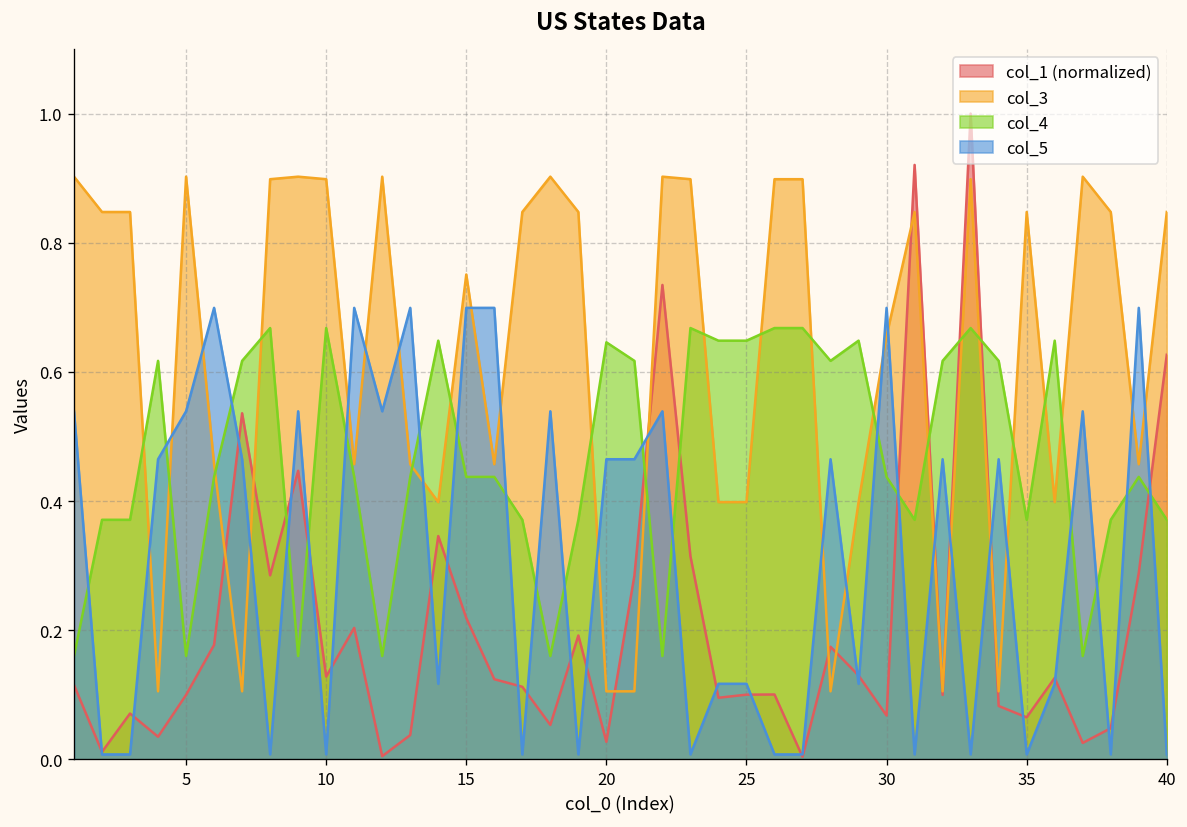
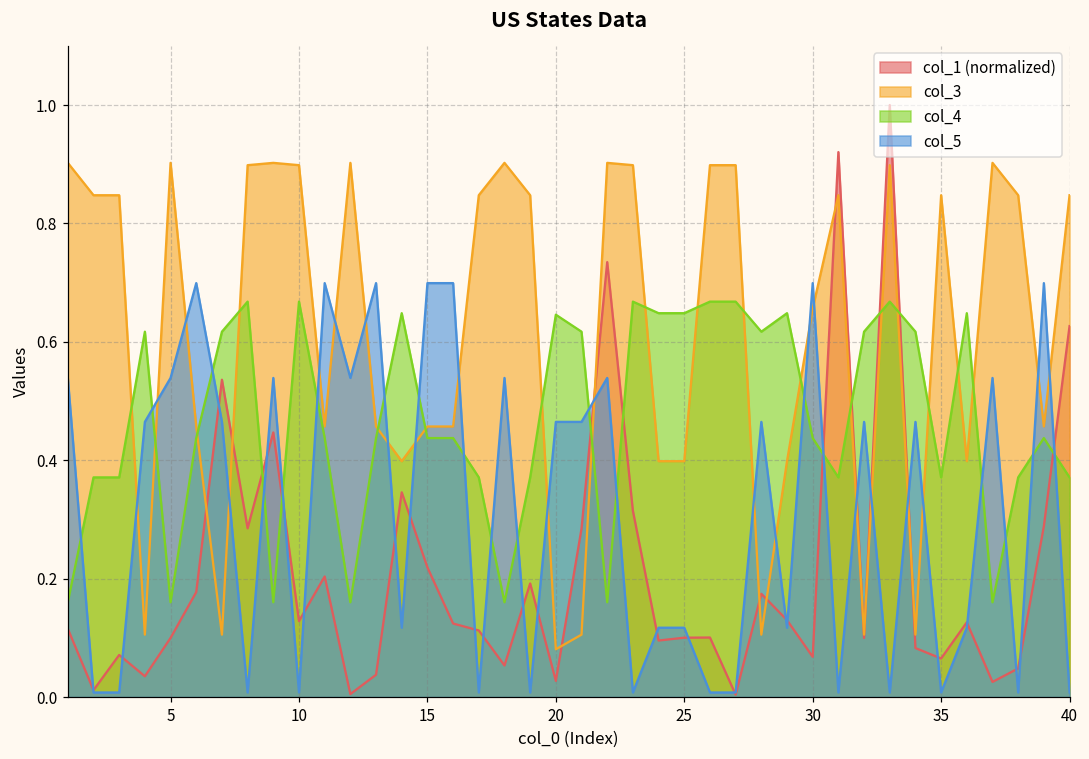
  {
    "col_1 (normalized)": {
      "5": 0.10,
      "10": 0.13,
      "15": 0.22,
      "20": 0.03,
      "25": 0.10,
      "30": 0.07,
      "35": 0.07,
      "40": 0.63
    },
    "col_3": {
      "5": 0.90,
      "10": 0.90,
-     "15": 0.75,
-     "20": 0.11,
+     "15": 0.46,
+     "20": 0.08,
      "25": 0.40,
      "30": 0.66,
      "35": 0.85,
      "40": 0.85
    },
    "col_4": {
      "5": 0.16,
      "10": 0.67,
      "15": 0.44,
      "20": 0.65,
      "25": 0.65,
      "30": 0.44,
      "35": 0.37,
      "40": 0.37
    },
    "col_5": {
      "5": 0.54,
      "10": 0.01,
      "15": 0.70,
      "20": 0.46,
      "25": 0.12,
      "30": 0.70,
      "35": 0.01,
      "40": 0.01
    }
  }
